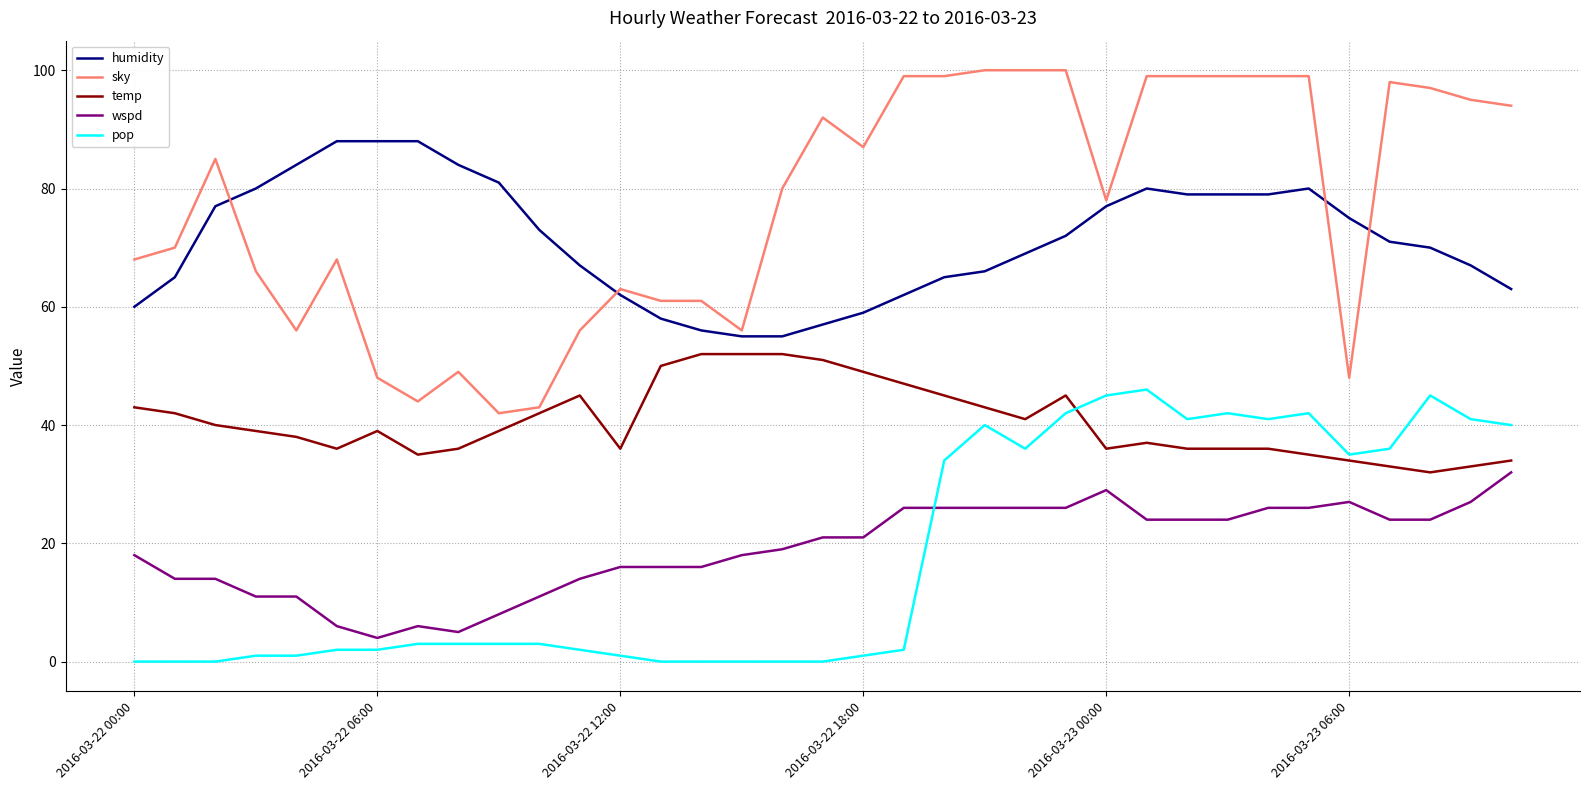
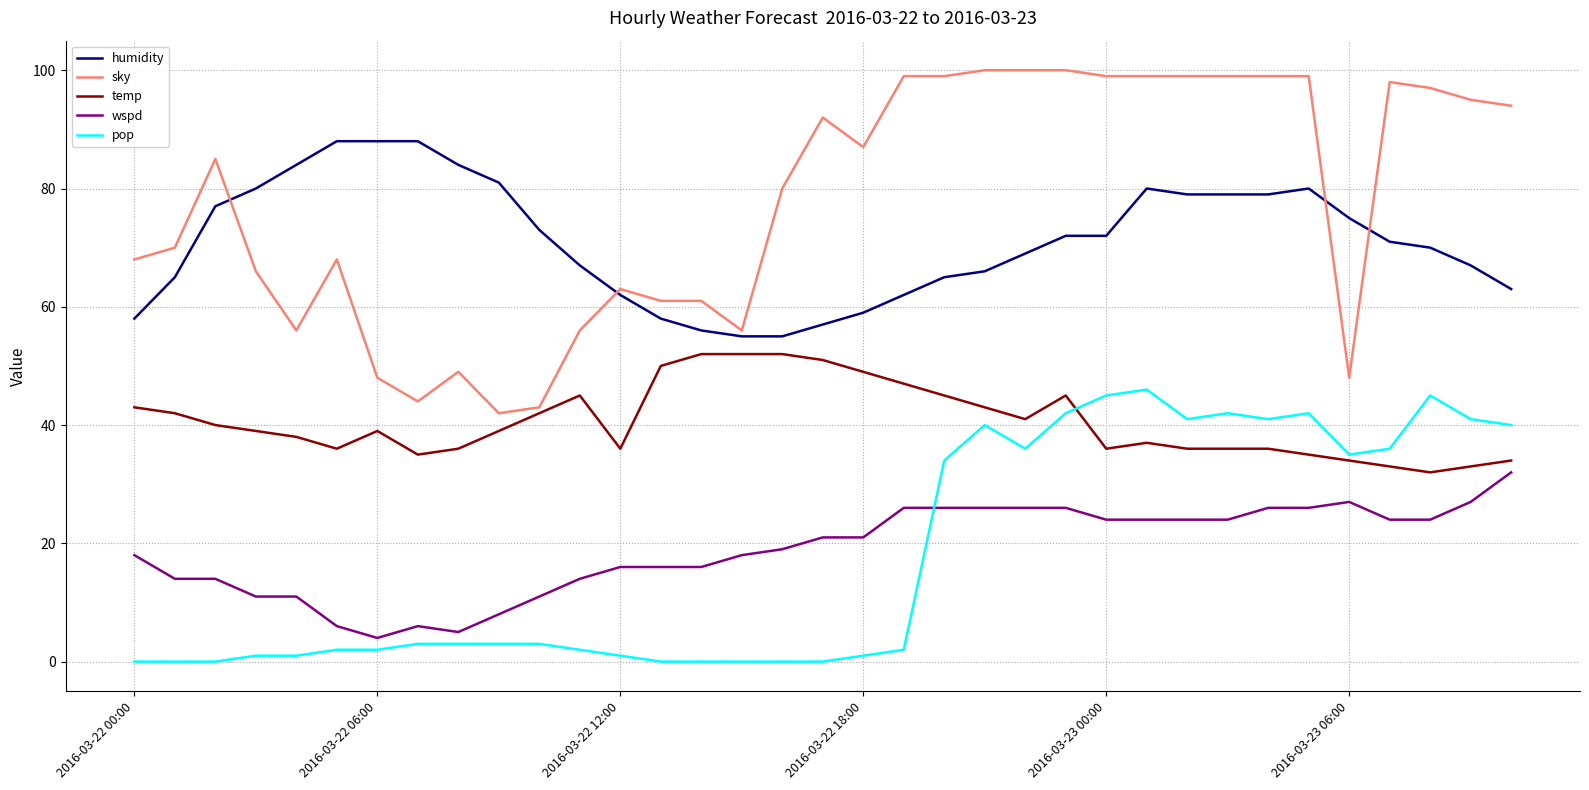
  {
    "humidity": {
-     "2016-03-22 00:00": 60,
+     "2016-03-22 00:00": 58,
      "2016-03-22 06:00": 88,
      "2016-03-22 12:00": 62,
      "2016-03-22 18:00": 59,
-     "2016-03-23 00:00": 77,
+     "2016-03-23 00:00": 72,
      "2016-03-23 06:00": 75
    },
    "sky": {
      "2016-03-22 00:00": 68,
      "2016-03-22 06:00": 48,
      "2016-03-22 12:00": 63,
      "2016-03-22 18:00": 87,
-     "2016-03-23 00:00": 78,
+     "2016-03-23 00:00": 99,
      "2016-03-23 06:00": 48
    },
    "temp": {
      "2016-03-22 00:00": 43,
      "2016-03-22 06:00": 39,
      "2016-03-22 12:00": 36,
      "2016-03-22 18:00": 49,
      "2016-03-23 00:00": 36,
      "2016-03-23 06:00": 34
    },
    "wspd": {
      "2016-03-22 00:00": 18,
      "2016-03-22 06:00": 4,
      "2016-03-22 12:00": 16,
      "2016-03-22 18:00": 21,
-     "2016-03-23 00:00": 29,
+     "2016-03-23 00:00": 24,
      "2016-03-23 06:00": 27
    },
    "pop": {
      "2016-03-22 00:00": 0,
      "2016-03-22 06:00": 2,
      "2016-03-22 12:00": 1,
      "2016-03-22 18:00": 1,
      "2016-03-23 00:00": 45,
      "2016-03-23 06:00": 35
    }
  }
